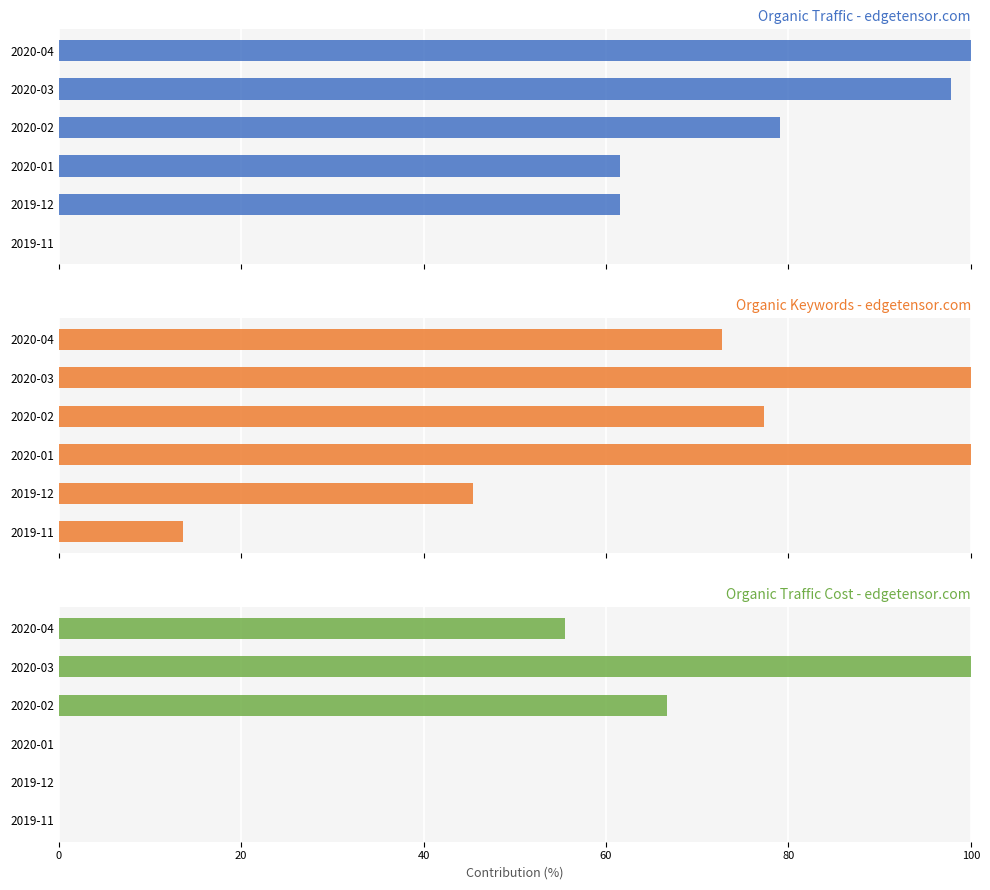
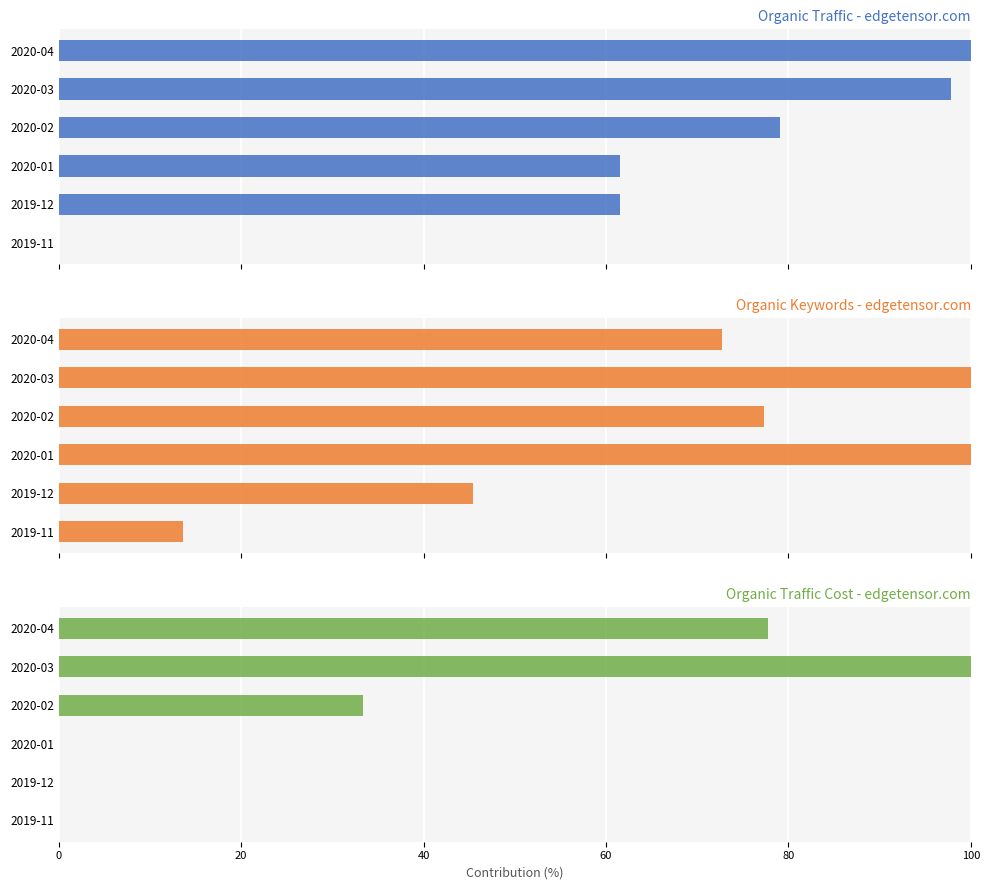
  {
    "Organic Traffic Cost - edgetensor.com": {
-     "2020-04": 56,
+     "2020-04": 78,
      "2020-03": 100,
-     "2020-02": 67,
+     "2020-02": 33,
      "2020-01": 0,
      "2019-12": 0,
      "2019-11": 0
    }
  }
